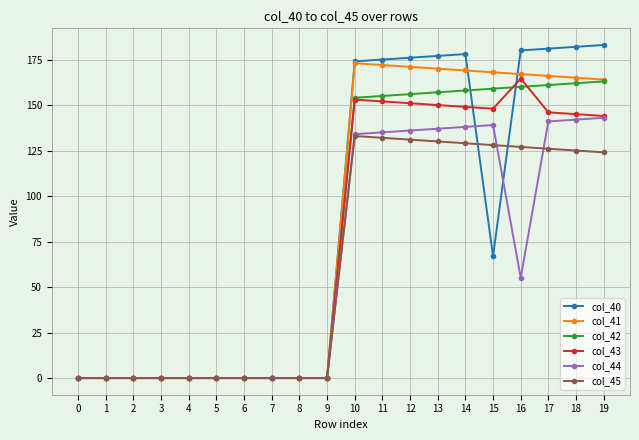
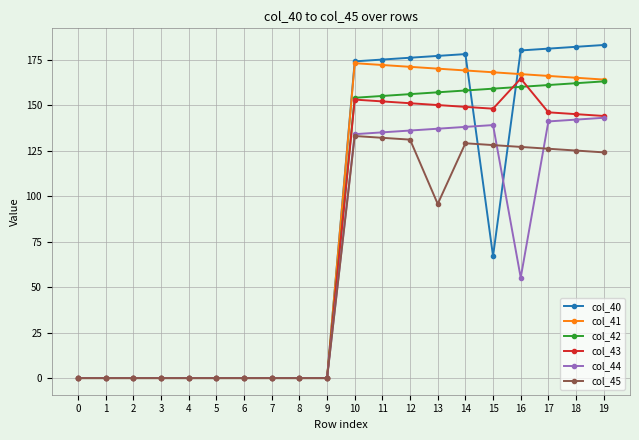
  {
    "col_40": {
      "11": 175,
      "12": 176,
      "13": 177,
      "14": 178,
      "15": 67,
      "16": 180,
      "17": 181,
      "18": 182,
      "19": 183
    },
    "col_41": {
      "11": 172,
      "12": 171,
      "13": 170,
      "14": 169,
      "15": 168,
      "16": 167,
      "17": 166,
      "18": 165
    },
    "col_42": {
      "11": 155,
      "12": 156,
      "13": 157,
      "14": 158,
      "15": 159,
      "16": 160,
      "17": 161,
      "18": 162
    },
    "col_43": {
      "11": 152,
      "12": 151,
      "13": 150,
      "14": 149,
      "15": 148,
      "16": 165,
      "17": 146,
      "18": 145
    },
    "col_44": {
      "11": 135,
      "12": 136,
      "13": 137,
      "14": 138,
      "15": 139,
      "16": 55,
      "17": 141,
      "18": 142
    },
    "col_45": {
      "11": 132,
      "12": 131,
-     "13": 130,
+     "13": 96,
      "14": 129,
      "15": 128,
      "16": 127,
      "17": 126,
      "18": 125,
      "19": 124
    }
  }
